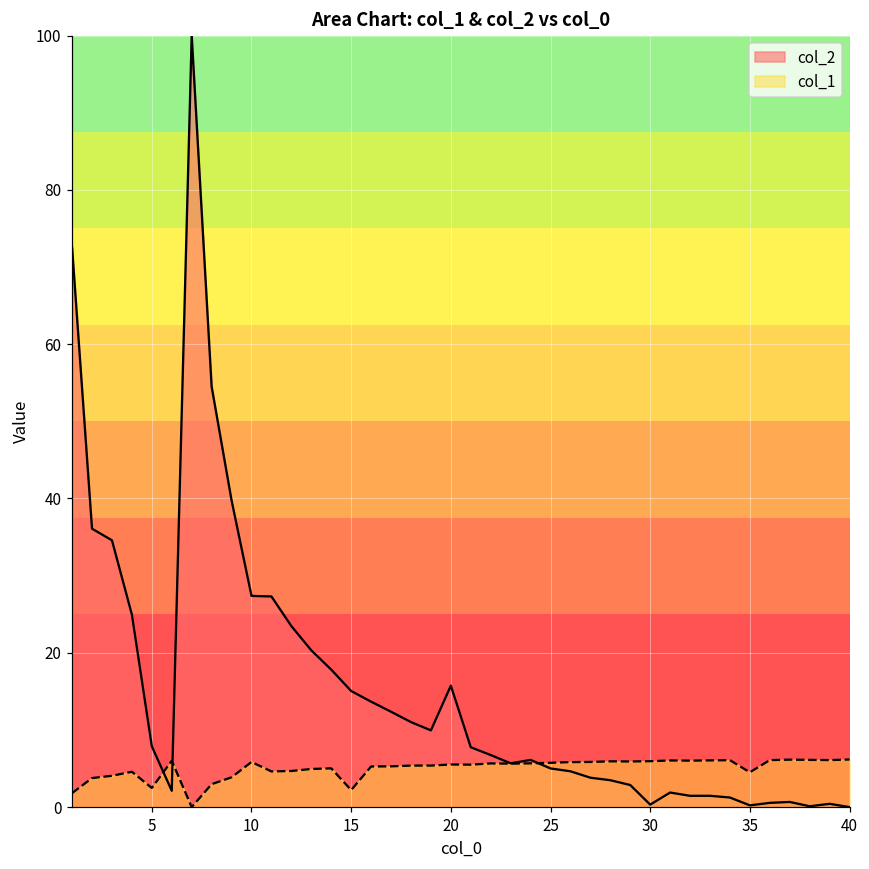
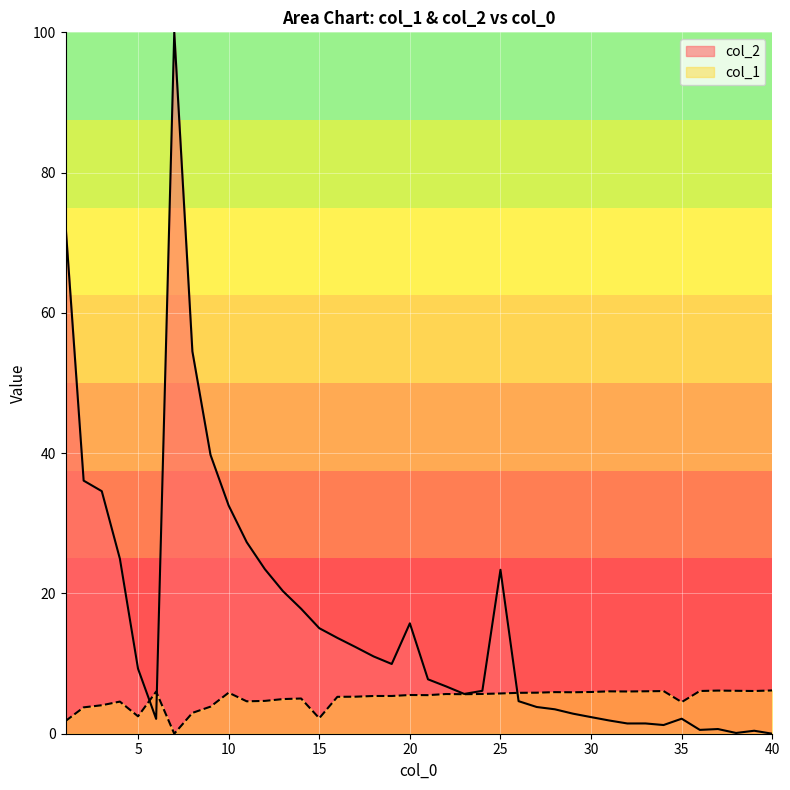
  {
    "col_2": {
-     "5": 8,
-     "10": 27,
+     "5": 9,
+     "10": 33,
      "15": 15,
      "20": 16,
-     "25": 5,
-     "30": 0,
-     "35": 0,
+     "25": 23,
+     "30": 2,
+     "35": 2,
      "40": 0
    },
    "col_1": {
      "5": 2,
      "10": 6,
      "15": 2,
      "20": 6,
      "25": 6,
      "30": 6,
      "35": 5,
      "40": 6
    }
  }
